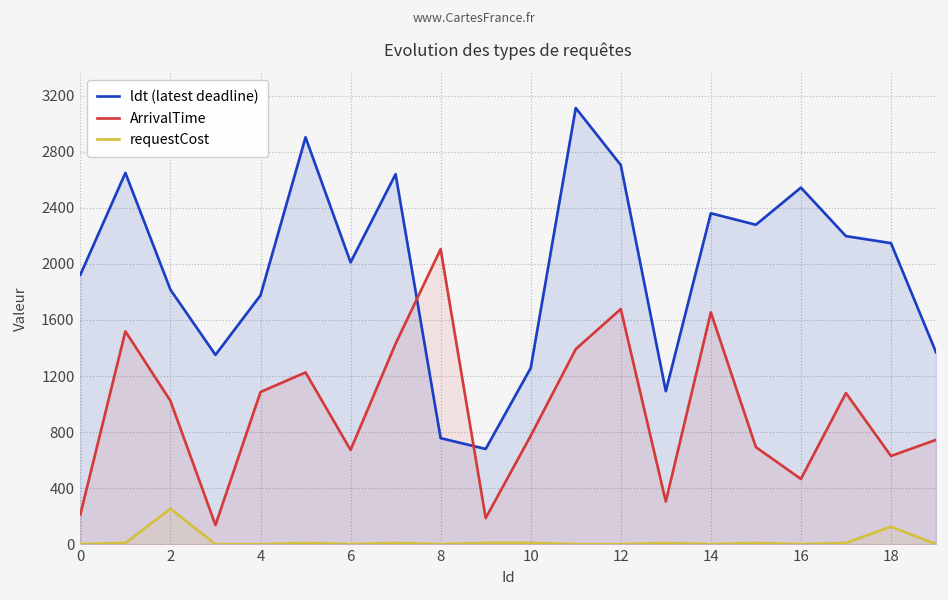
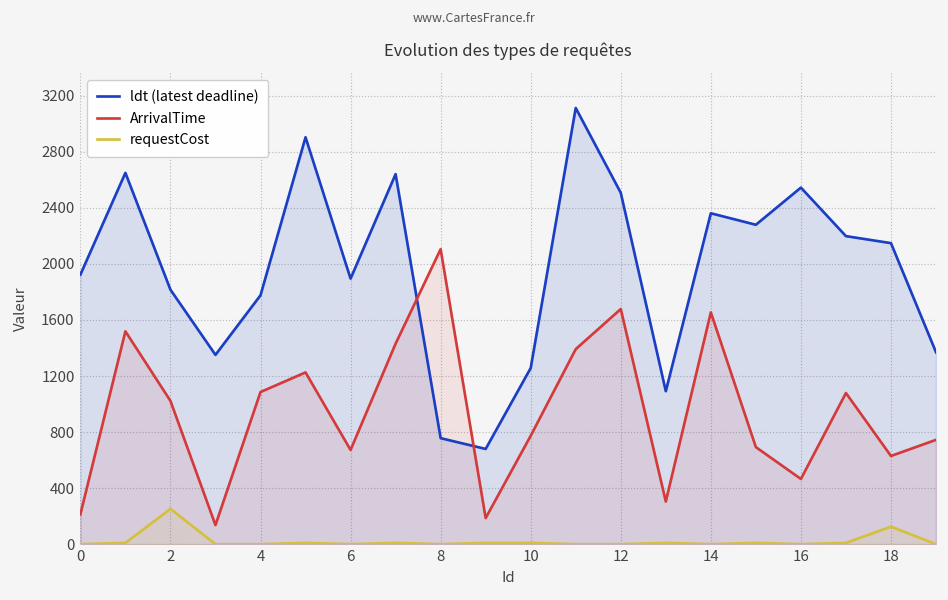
  {
    "ldt (latest deadline)": {
      "0": 1920,
      "2": 1820,
      "4": 1780,
-     "6": 2010,
+     "6": 1900,
      "8": 760,
      "10": 1260,
-     "12": 2710,
+     "12": 2510,
      "14": 2360,
      "16": 2540,
      "18": 2150
    },
    "ArrivalTime": {
      "0": 210,
      "2": 1020,
      "4": 1090,
      "6": 670,
      "8": 2110,
      "10": 770,
      "12": 1680,
      "14": 1650,
      "16": 470,
      "18": 630
    },
    "requestCost": {
      "0": 0,
      "2": 250,
      "4": 0,
      "6": 0,
      "8": 0,
      "10": 10,
      "12": 0,
      "14": 0,
      "16": 0,
      "18": 130
    }
  }
